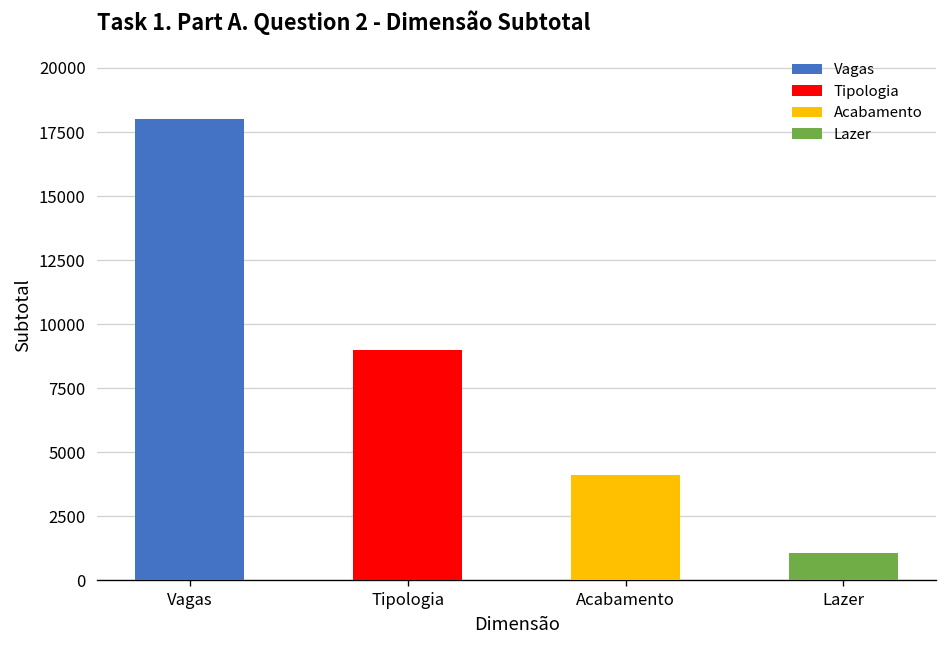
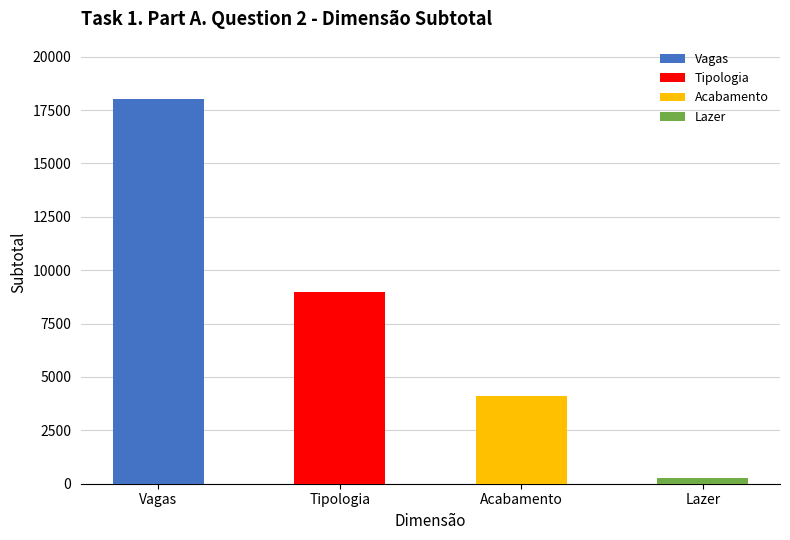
  {
    "Vagas": 18000,
    "Tipologia": 9000,
    "Acabamento": 4100,
-   "Lazer": 1100
+   "Lazer": 300
  }
